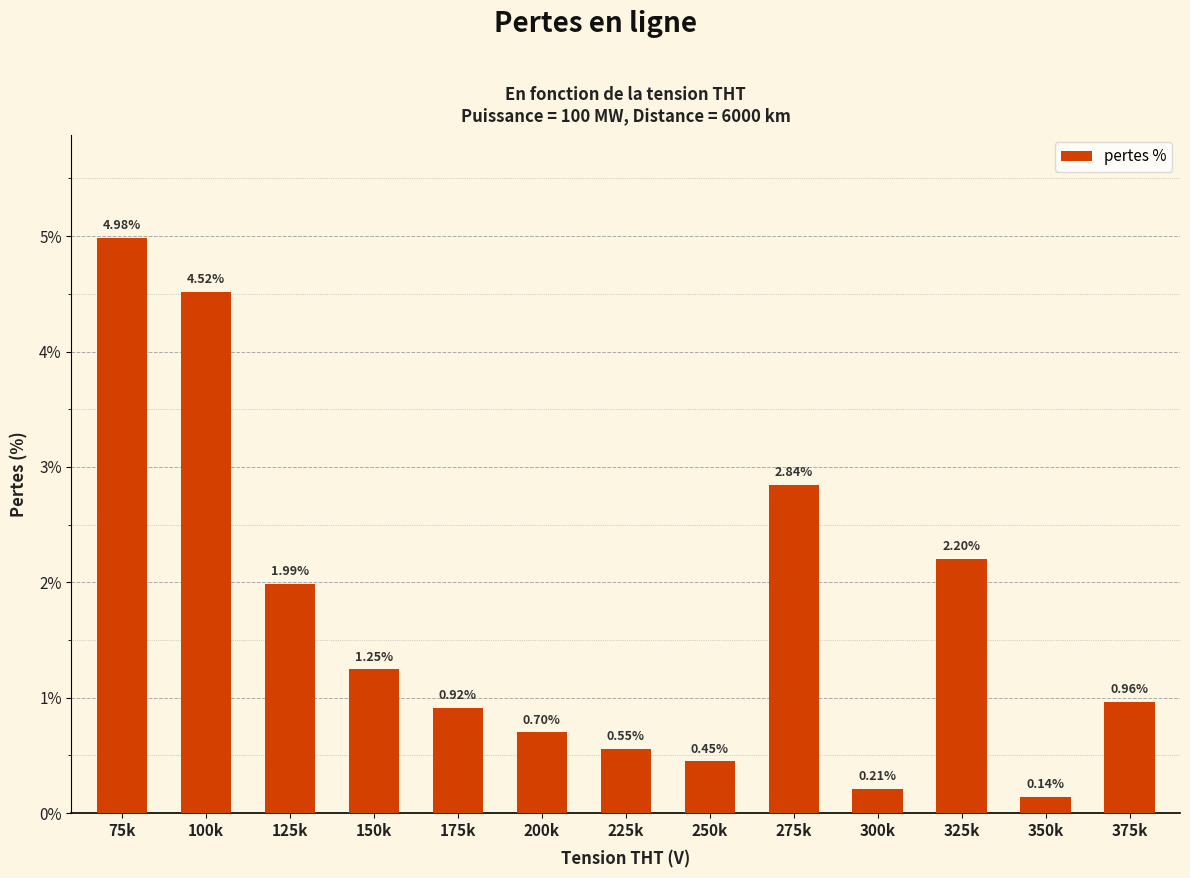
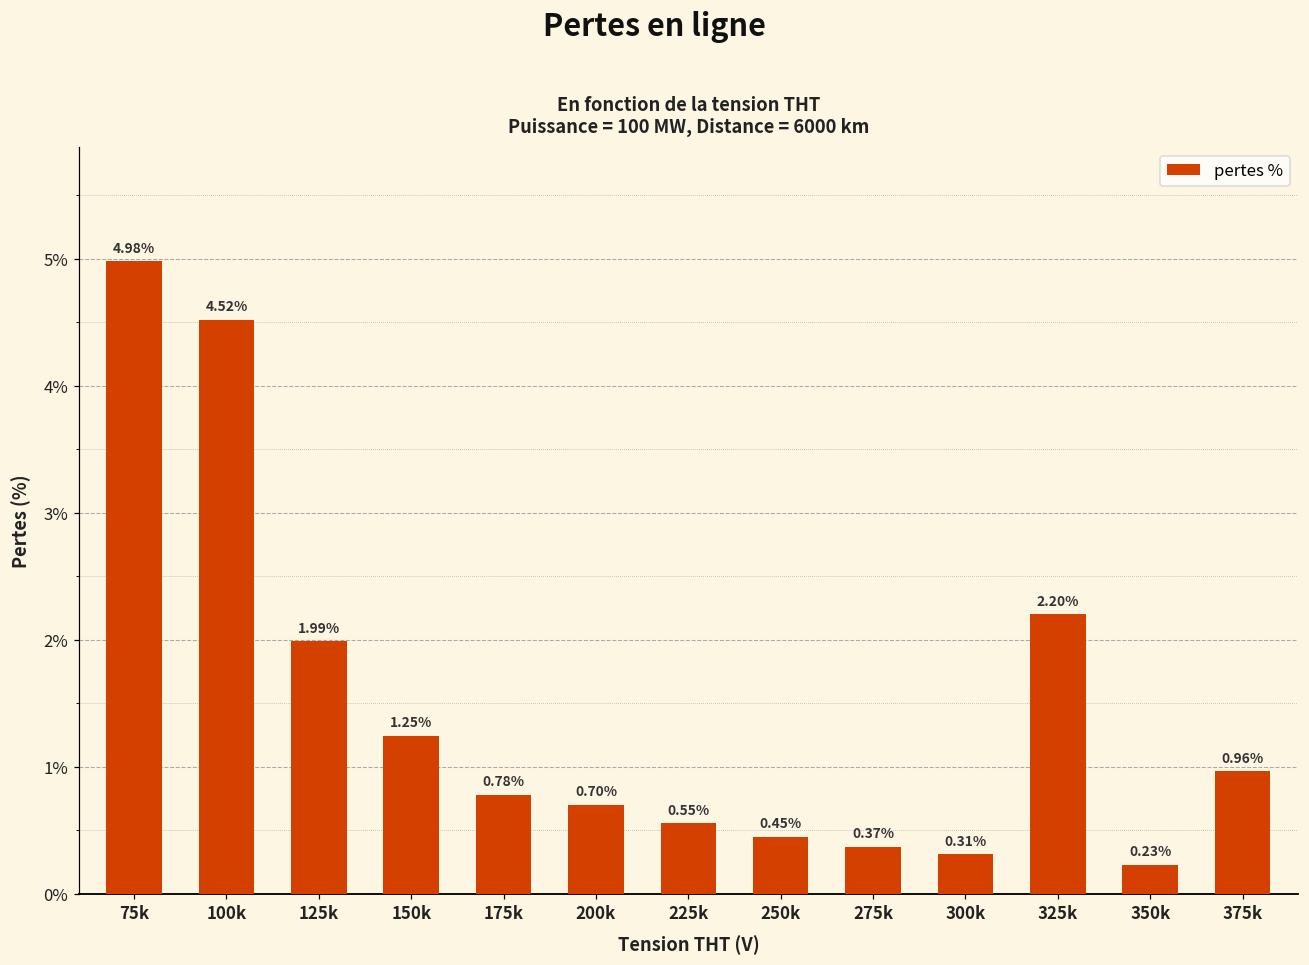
  {
    "75k": "4.98%",
    "100k": "4.52%",
    "125k": "1.99%",
    "150k": "1.25%",
-   "175k": "0.92%",
+   "175k": "0.78%",
    "200k": "0.70%",
    "225k": "0.55%",
    "250k": "0.45%",
-   "275k": "2.84%",
-   "300k": "0.21%",
+   "275k": "0.37%",
+   "300k": "0.31%",
    "325k": "2.20%",
-   "350k": "0.14%",
+   "350k": "0.23%",
    "375k": "0.96%"
  }
